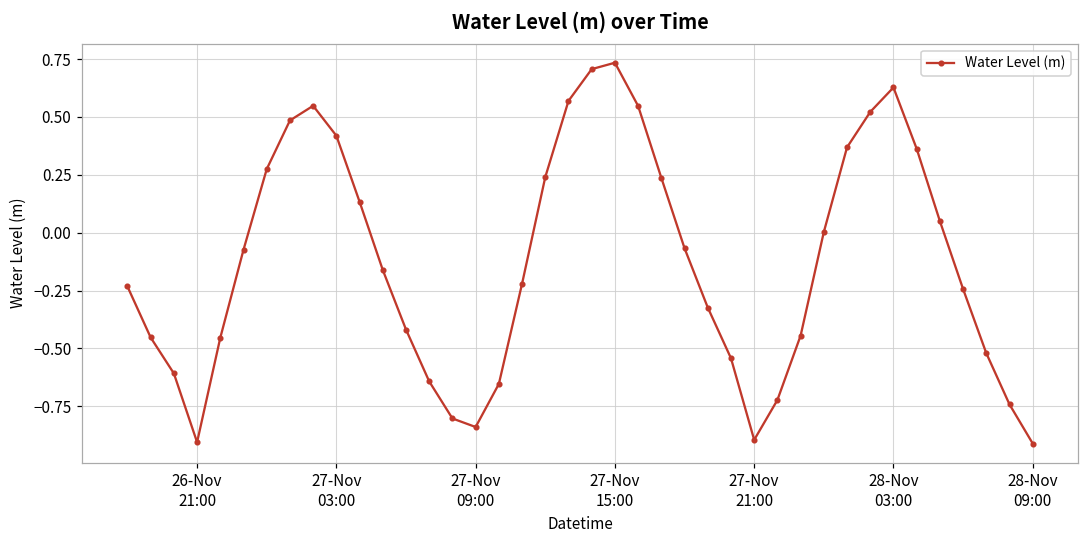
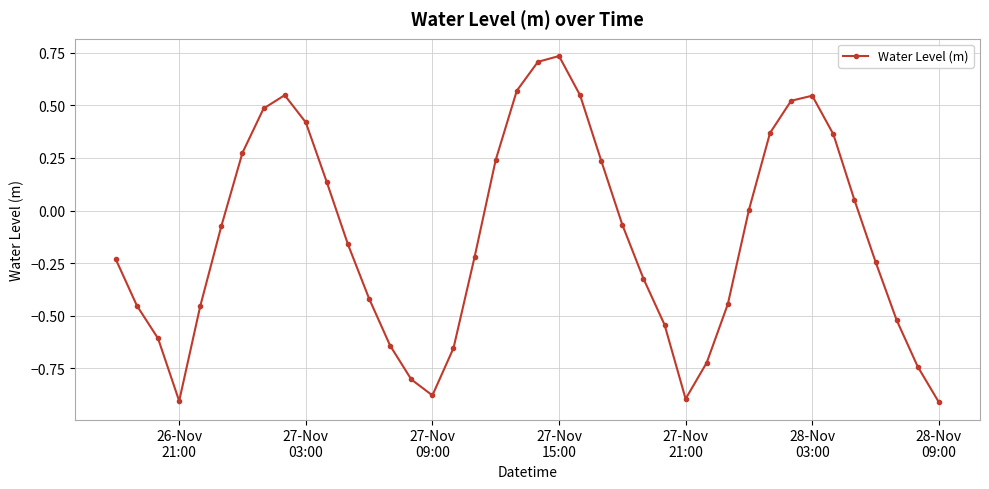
  {
    "26-Nov 21:00": -0.91,
    "27-Nov 03:00": 0.42,
-   "27-Nov 09:00": -0.84,
+   "27-Nov 09:00": -0.88,
    "27-Nov 15:00": 0.73,
    "27-Nov 21:00": -0.90,
-   "28-Nov 03:00": 0.63,
+   "28-Nov 03:00": 0.55,
    "28-Nov 09:00": -0.91
  }
